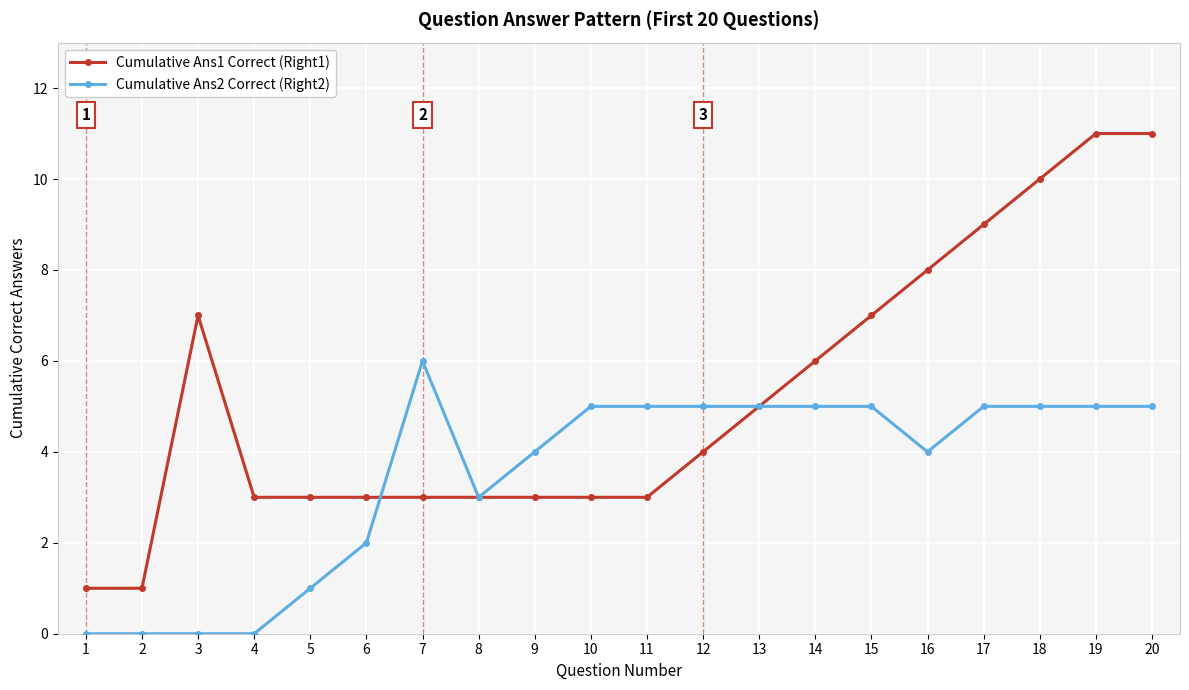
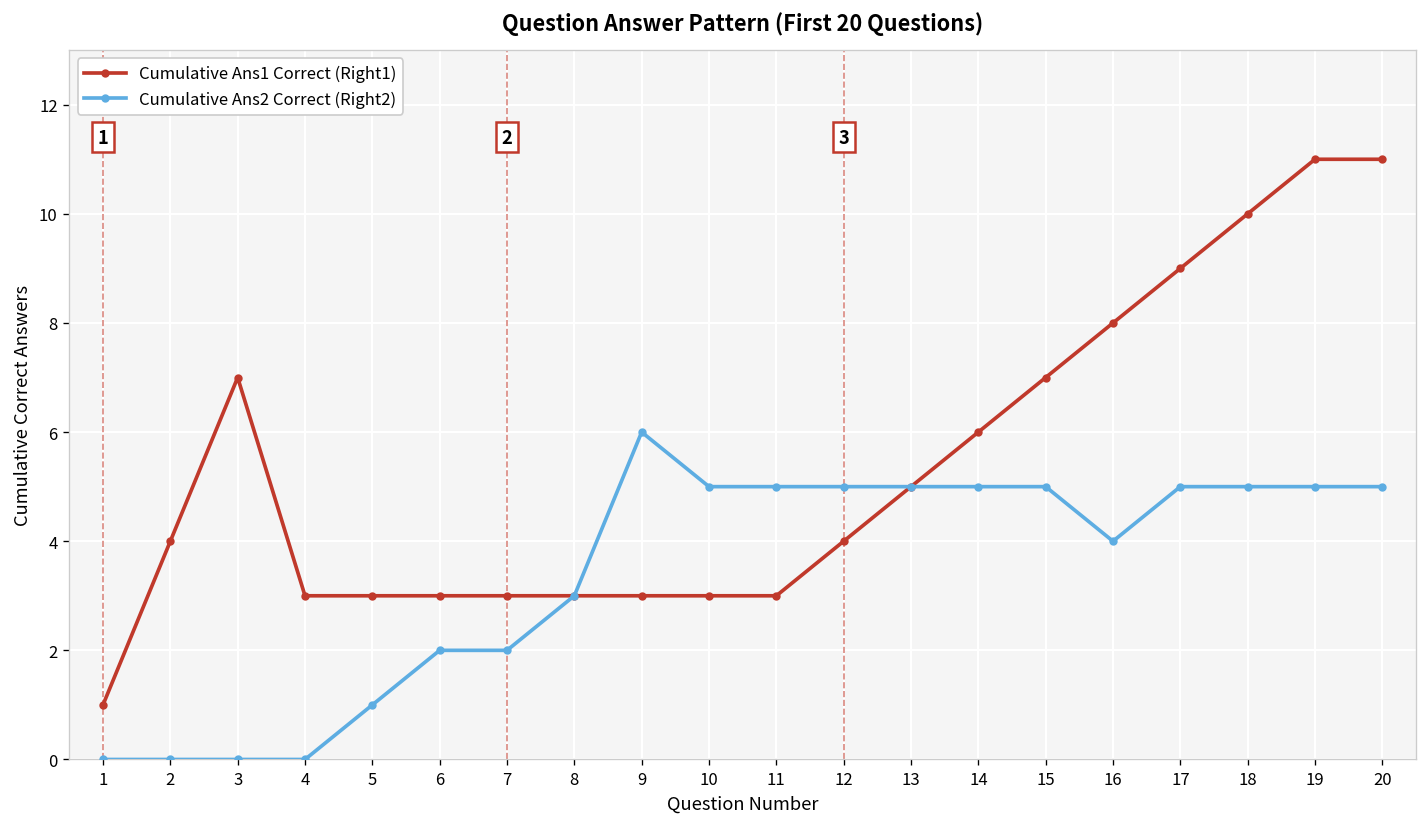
  {
    "Cumulative Ans1 Correct (Right1)": {
      "1": 1,
-     "2": 1,
+     "2": 4,
      "3": 7,
      "4": 3,
      "5": 3,
      "6": 3,
      "7": 3,
      "9": 3,
      "10": 3,
      "11": 3,
      "12": 4,
      "14": 6,
      "15": 7,
      "16": 8,
      "17": 9,
      "18": 10,
      "19": 11,
      "20": 11
    },
    "Cumulative Ans2 Correct (Right2)": {
      "1": 0,
      "2": 0,
      "3": 0,
      "4": 0,
      "5": 1,
      "6": 2,
-     "7": 6,
-     "9": 4,
+     "7": 2,
+     "9": 6,
      "10": 5,
      "11": 5,
      "12": 5,
      "14": 5,
      "15": 5,
      "16": 4,
      "17": 5,
      "18": 5,
      "19": 5,
      "20": 5
    }
  }
